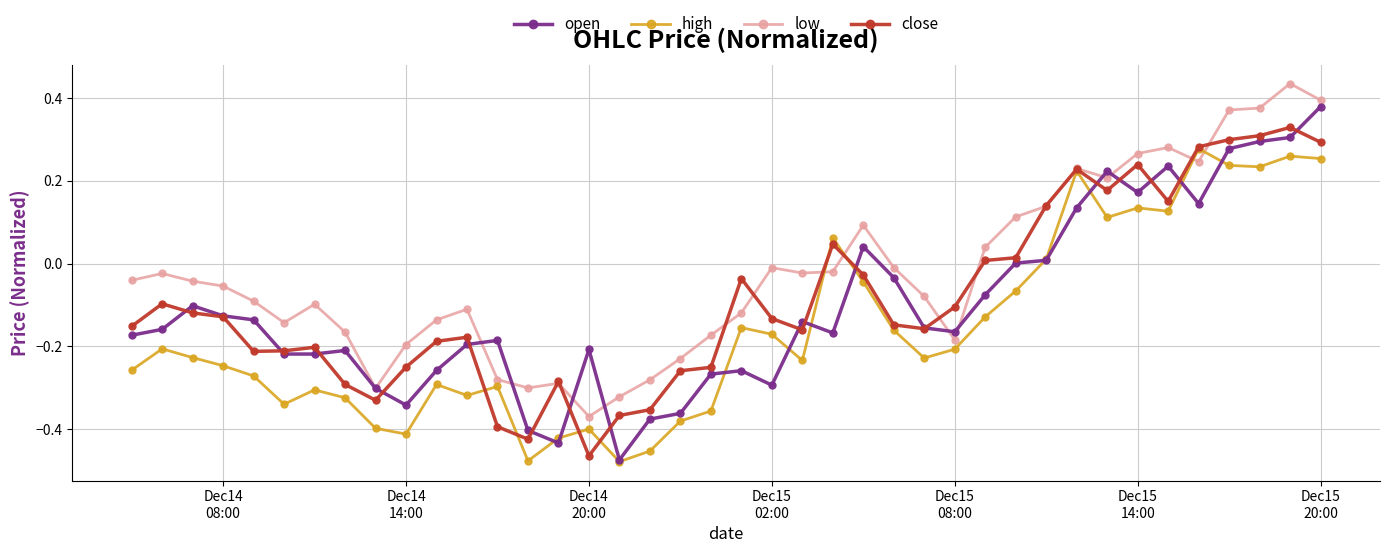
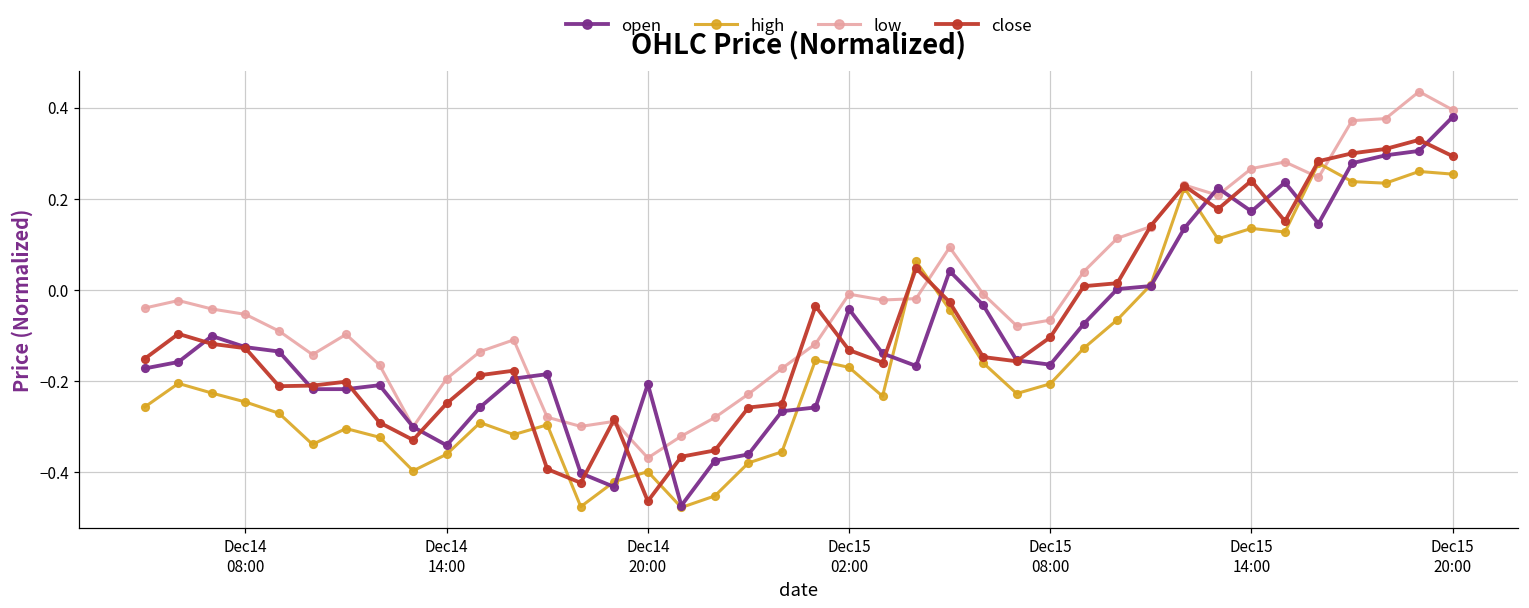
  {
    "open": {
      "Dec14 14:00": -0.34,
      "Dec14 20:00": -0.21,
-     "Dec15 02:00": -0.29,
+     "Dec15 02:00": -0.04,
      "Dec15 08:00": -0.16,
      "Dec15 14:00": 0.17,
      "Dec15 20:00": 0.38
    },
    "high": {
      "Dec14 08:00": -0.25,
-     "Dec14 14:00": -0.41,
+     "Dec14 14:00": -0.36,
      "Dec14 20:00": -0.40,
      "Dec15 02:00": -0.17,
      "Dec15 08:00": -0.21,
      "Dec15 14:00": 0.13,
      "Dec15 20:00": 0.25
    },
    "low": {
      "Dec14 08:00": -0.05,
      "Dec14 14:00": -0.20,
      "Dec14 20:00": -0.37,
      "Dec15 02:00": -0.01,
-     "Dec15 08:00": -0.18,
+     "Dec15 08:00": -0.07,
      "Dec15 14:00": 0.27,
      "Dec15 20:00": 0.40
    },
    "close": {
      "Dec14 14:00": -0.25,
      "Dec14 20:00": -0.46,
      "Dec15 02:00": -0.13,
      "Dec15 08:00": -0.10,
      "Dec15 14:00": 0.24,
      "Dec15 20:00": 0.29
    }
  }
